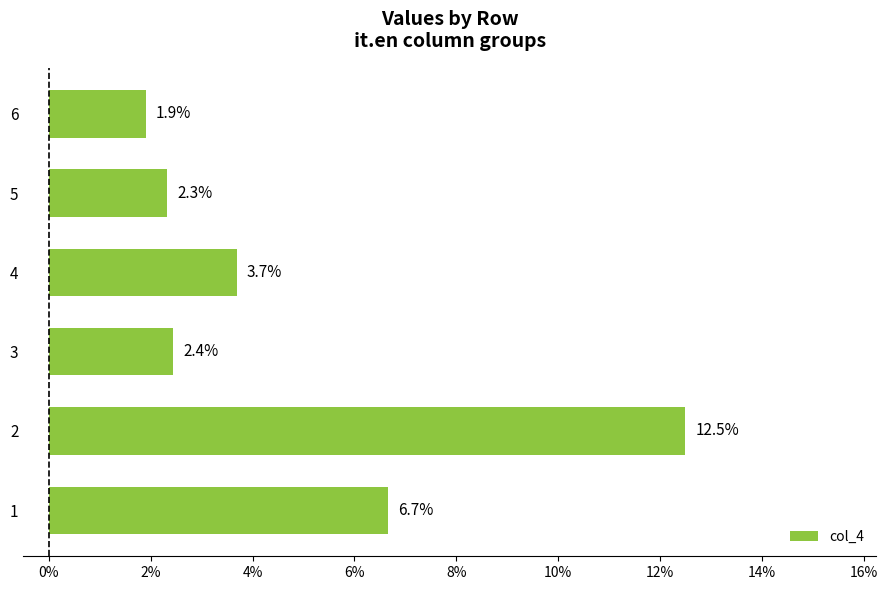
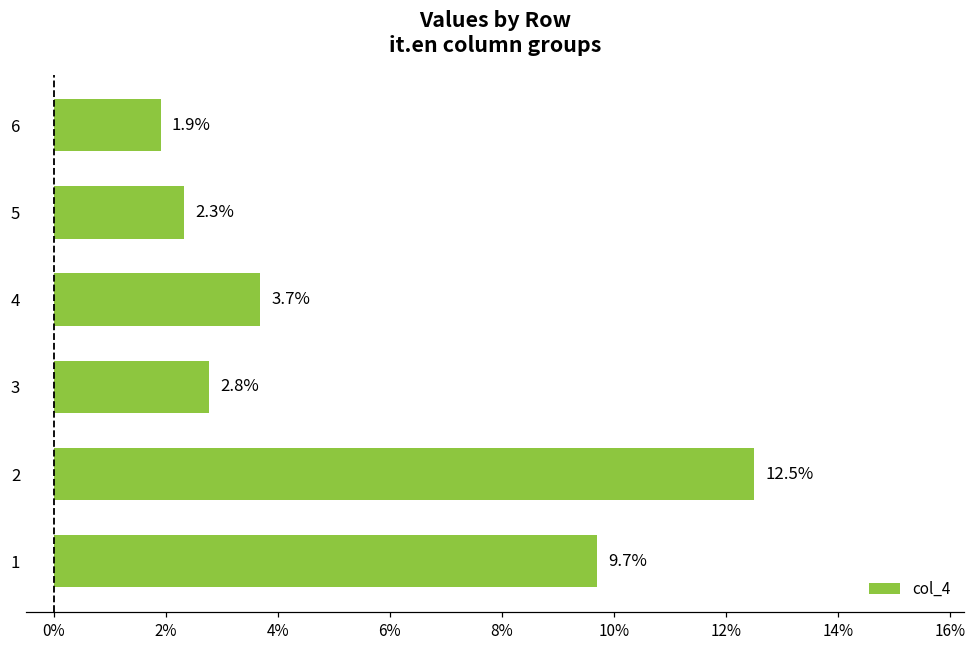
  {
    "6": "1.9%",
    "5": "2.3%",
    "4": "3.7%",
-   "3": "2.4%",
+   "3": "2.8%",
    "2": "12.5%",
-   "1": "6.7%"
+   "1": "9.7%"
  }
